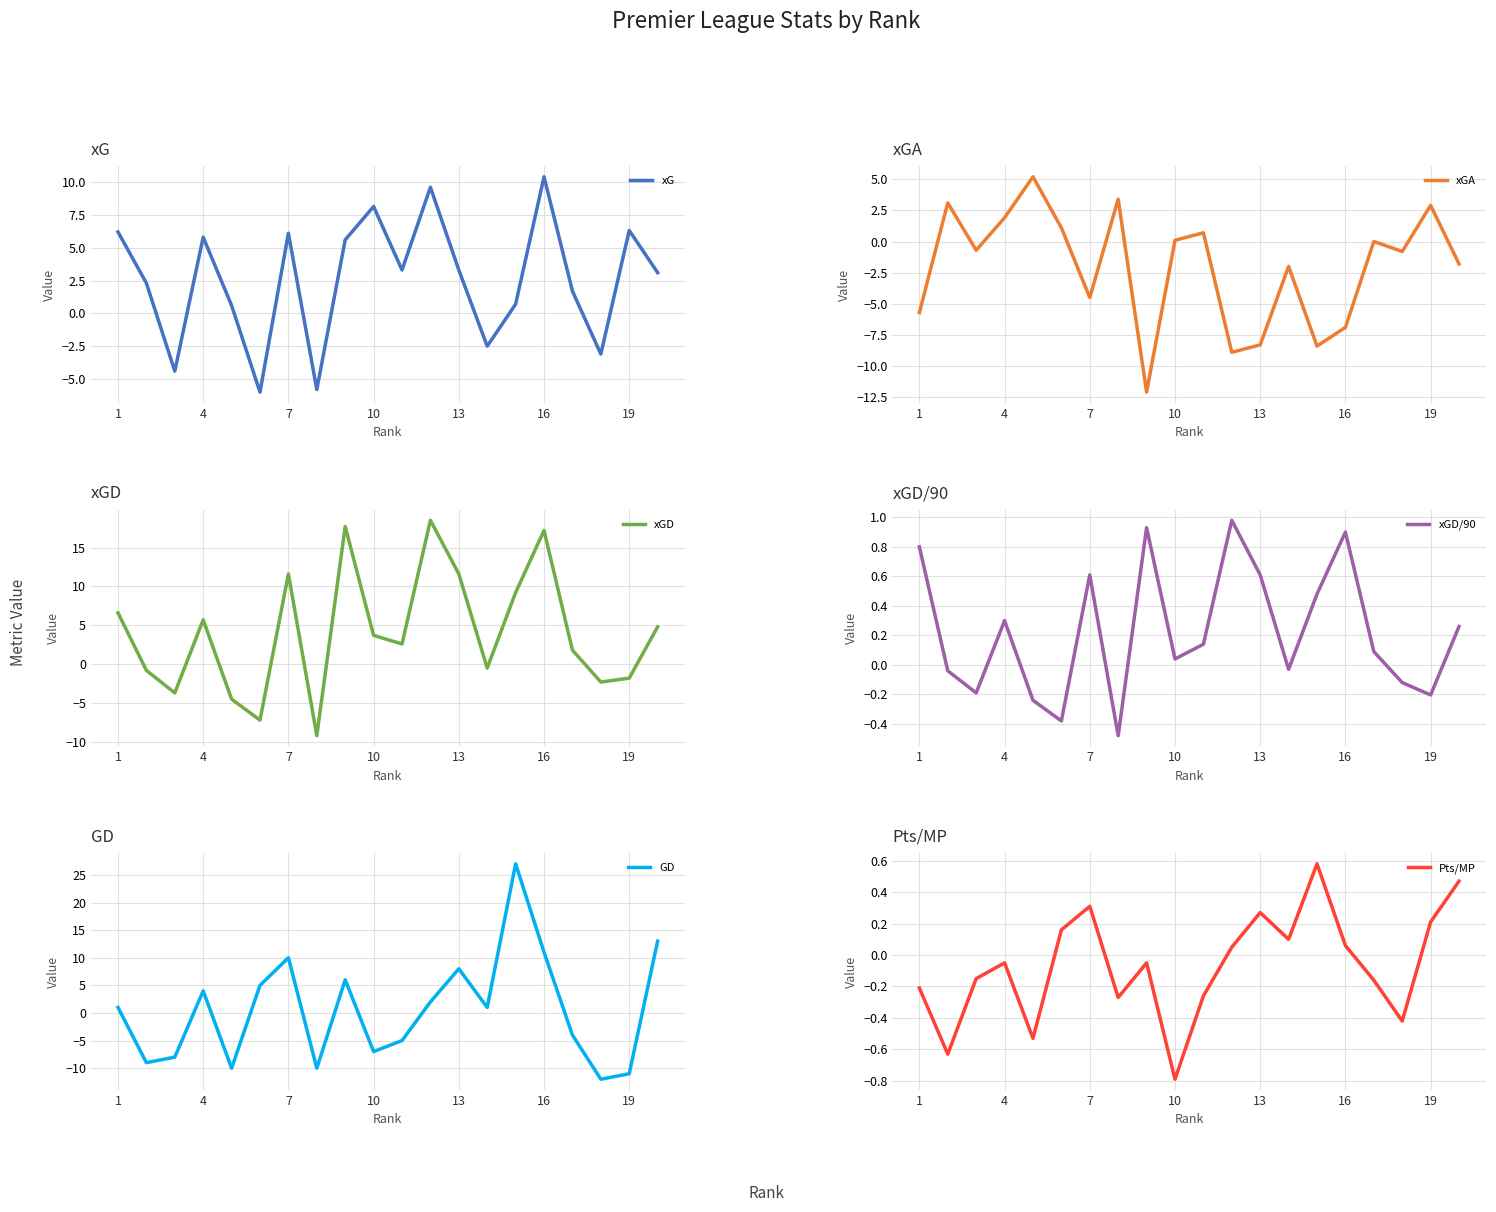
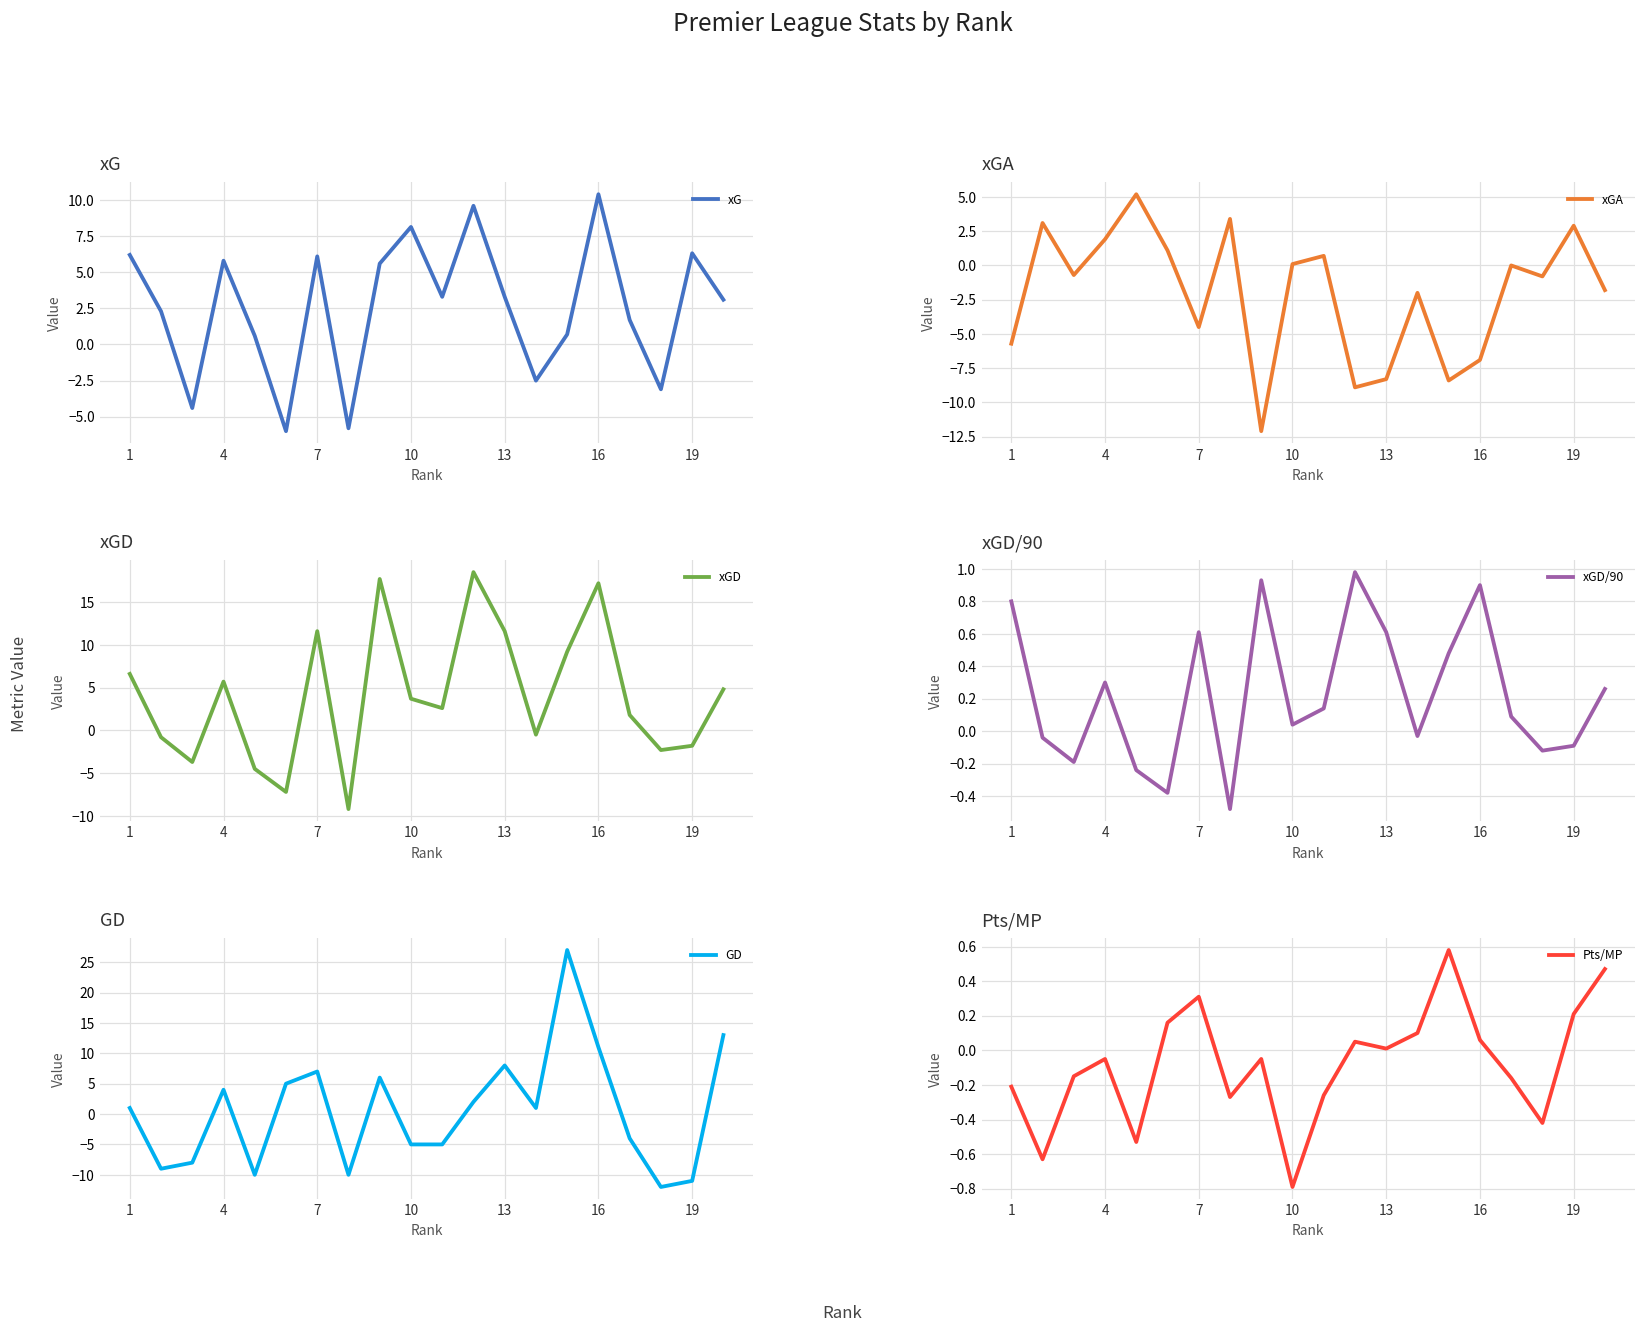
  {
    "xG": {
      "1": 6.2,
      "4": 5.8,
      "7": 6.1,
      "10": 8.1,
      "13": 3.3,
      "16": 10.4,
      "19": 6.3
    },
    "xGA": {
      "1": -5.7,
      "4": 1.9,
      "7": -4.5,
      "10": 0.1,
      "13": -8.3,
      "16": -6.9,
      "19": 2.9
    },
    "xGD": {
      "1": 7,
      "4": 6,
      "7": 12,
      "10": 4,
      "13": 12,
      "16": 17,
      "19": -2
    },
    "xGD/90": {
      "1": 0.80,
      "4": 0.30,
      "7": 0.61,
      "10": 0.04,
      "13": 0.61,
      "16": 0.90,
-     "19": -0.20
+     "19": -0.09
    },
    "GD": {
      "1": 1,
      "4": 4,
-     "7": 10,
-     "10": -7,
+     "7": 7,
+     "10": -5,
      "13": 8,
      "16": 11,
      "19": -11
    },
    "Pts/MP": {
      "1": -0.21,
      "4": -0.05,
      "7": 0.31,
      "10": -0.79,
-     "13": 0.27,
+     "13": 0.01,
      "16": 0.06,
      "19": 0.21
    }
  }
